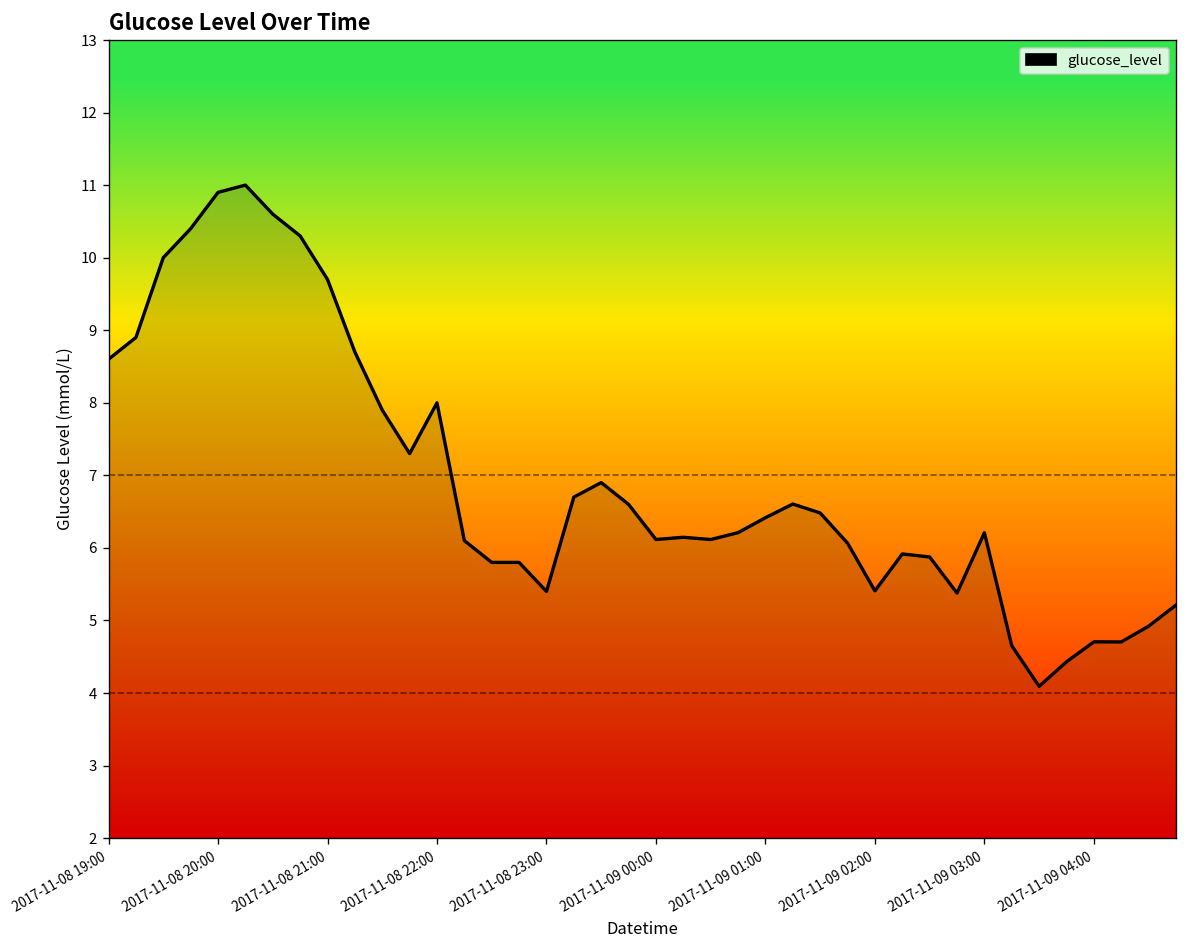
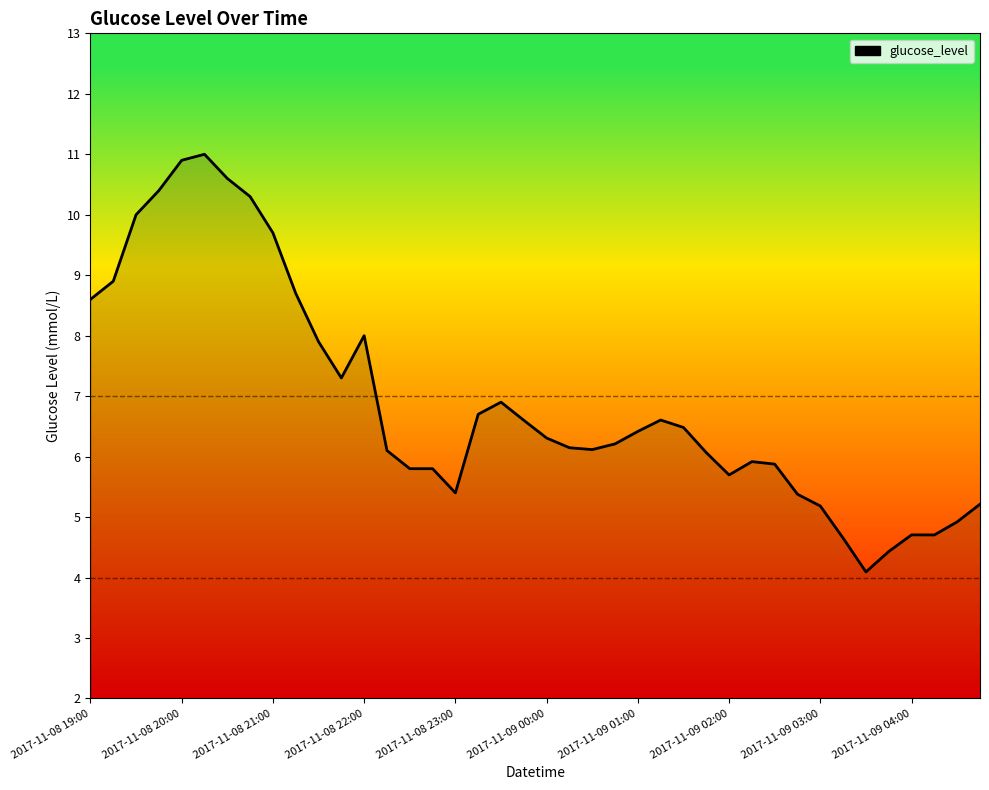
  {
    "2017-11-08 19:00": 8.6,
    "2017-11-08 20:00": 10.9,
    "2017-11-08 21:00": 9.7,
    "2017-11-08 22:00": 8.0,
    "2017-11-08 23:00": 5.4,
-   "2017-11-09 00:00": 6.1,
+   "2017-11-09 00:00": 6.3,
    "2017-11-09 01:00": 6.4,
-   "2017-11-09 02:00": 5.4,
-   "2017-11-09 03:00": 6.2,
+   "2017-11-09 02:00": 5.7,
+   "2017-11-09 03:00": 5.2,
    "2017-11-09 04:00": 4.7
  }
